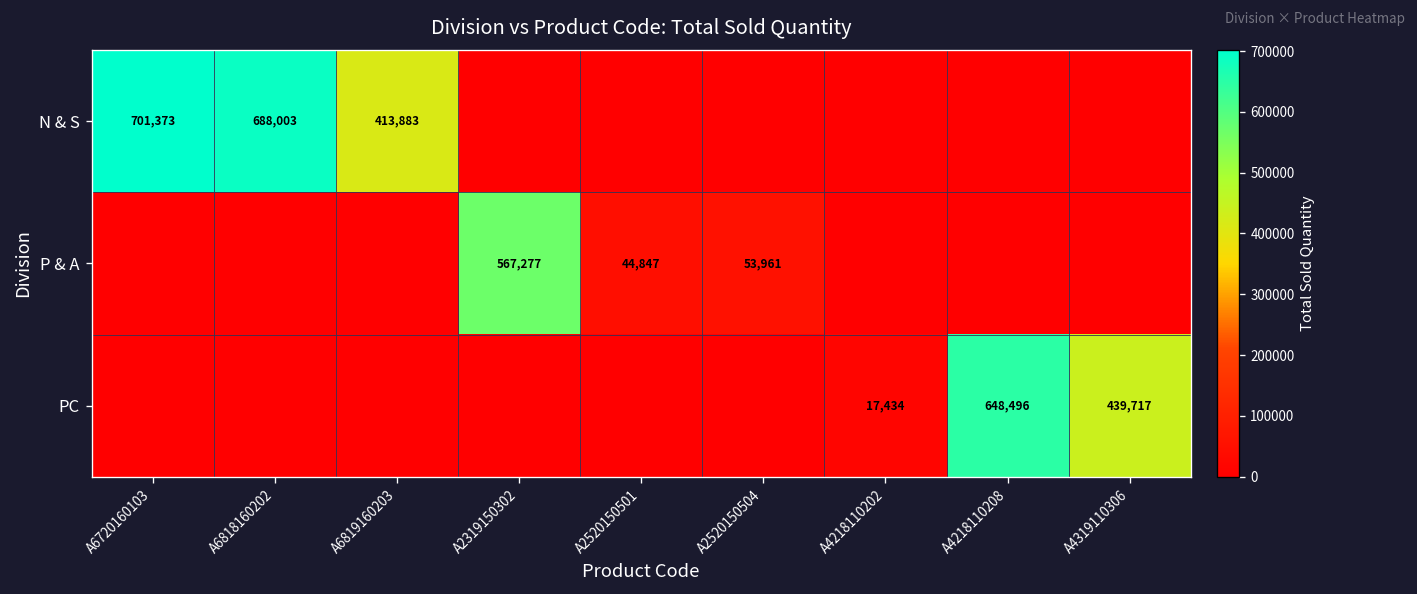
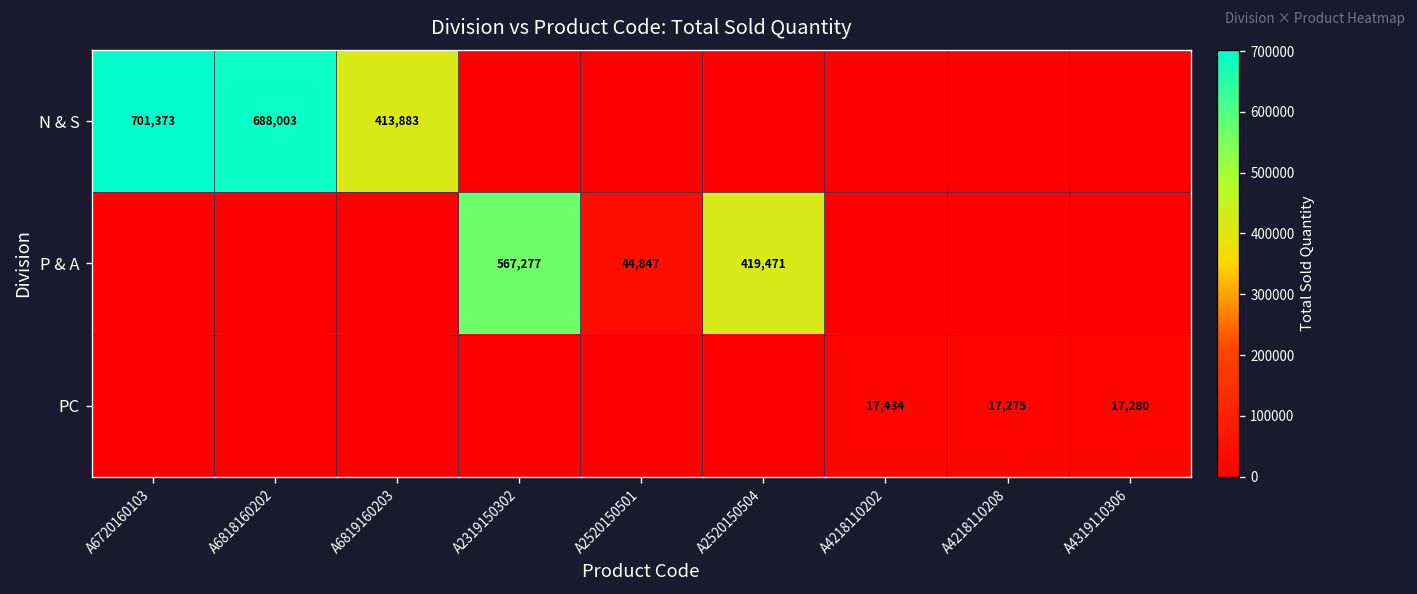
  {
    "N & S": {
      "A6720160103": "701,373",
      "A6818160202": "688,003",
      "A6819160203": "413,883"
    },
    "P & A": {
      "A2319150302": "567,277",
      "A2520150501": "44,847",
-     "A2520150504": "53,961"
+     "A2520150504": "419,471"
    },
    "PC": {
      "A4218110202": "17,434",
-     "A4218110208": "648,496",
-     "A4319110306": "439,717"
+     "A4218110208": "17,275",
+     "A4319110306": "17,280"
    }
  }
